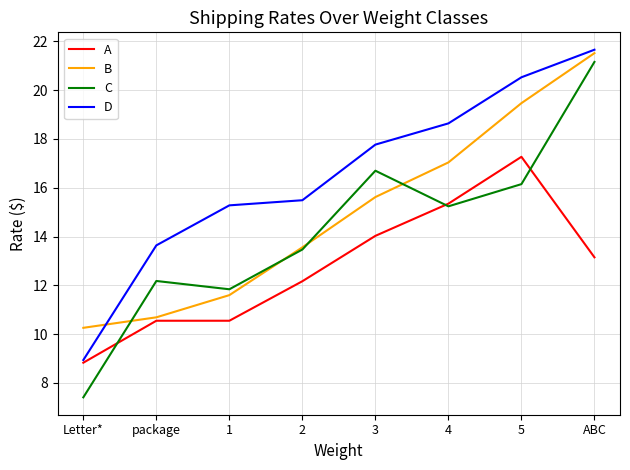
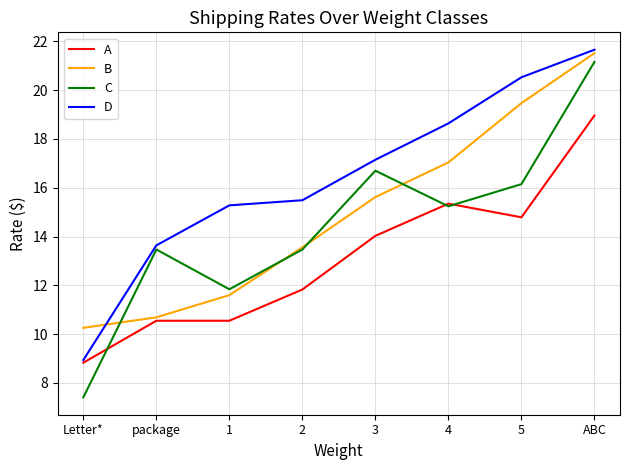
  {
    "A": {
      "Letter*": 8.8,
      "package": 10.6,
      "1": 10.6,
-     "2": 12.2,
+     "2": 11.8,
      "3": 14.0,
      "4": 15.4,
-     "5": 17.3,
-     "ABC": 13.2
+     "5": 14.8,
+     "ABC": 19.0
    },
    "B": {
      "Letter*": 10.3,
      "package": 10.7,
      "1": 11.6,
      "3": 15.6,
      "4": 17.0,
      "5": 19.5,
      "ABC": 21.5
    },
    "C": {
      "Letter*": 7.4,
-     "package": 12.2,
+     "package": 13.5,
      "1": 11.8,
      "3": 16.7,
      "4": 15.2,
      "5": 16.2,
      "ABC": 21.2
    },
    "D": {
      "Letter*": 8.9,
      "package": 13.6,
      "1": 15.3,
      "2": 15.5,
-     "3": 17.8,
+     "3": 17.2,
      "4": 18.6,
      "5": 20.5,
      "ABC": 21.7
    }
  }
